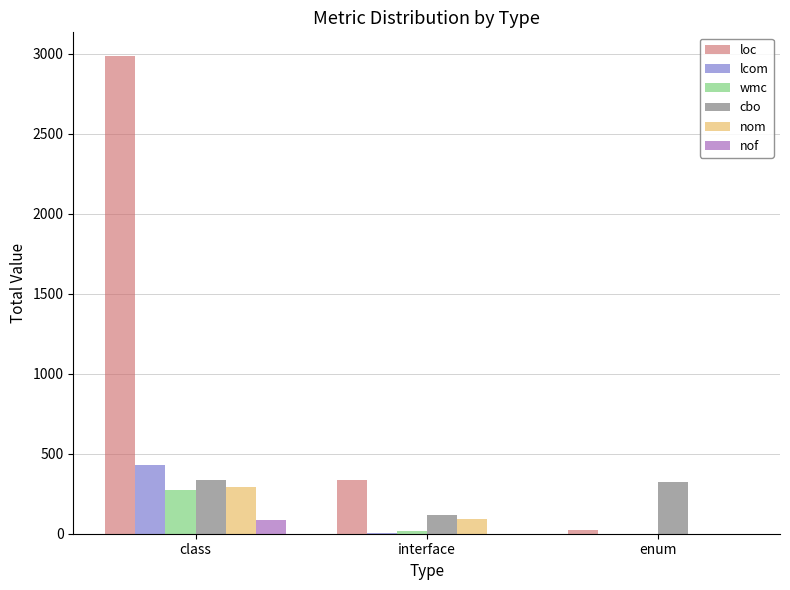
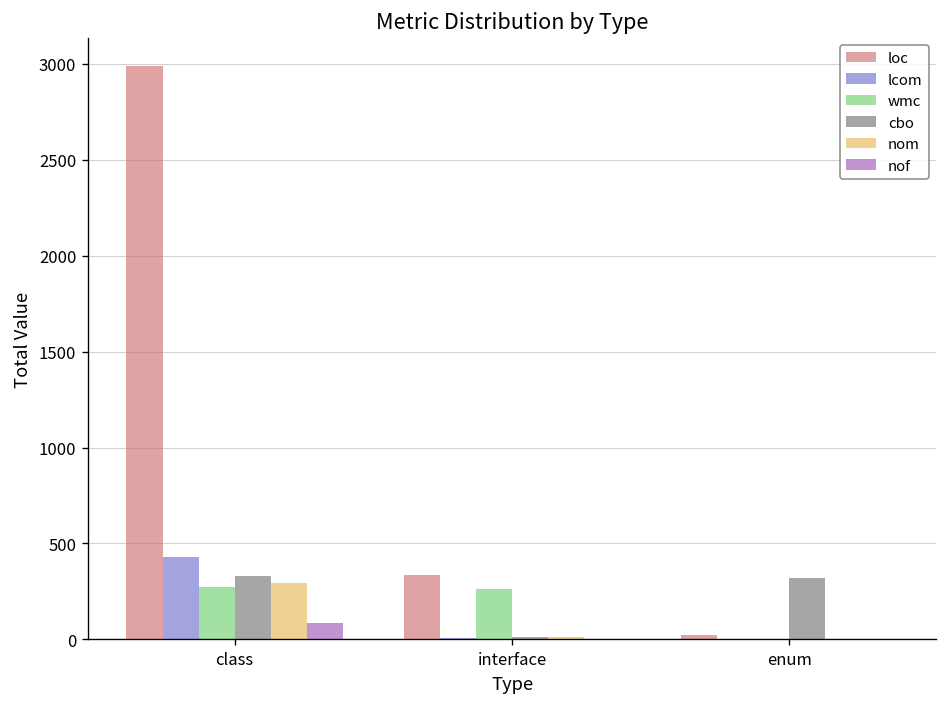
  {
    "loc": {
      "class": 2990,
      "interface": 340,
      "enum": 20
    },
    "wmc": {
      "class": 270,
-     "interface": 20,
+     "interface": 260,
      "enum": 0
    },
    "cbo": {
      "class": 330,
-     "interface": 120,
+     "interface": 20,
      "enum": 320
    },
    "nom": {
      "class": 290,
-     "interface": 90,
+     "interface": 20,
      "enum": 0
    }
  }
